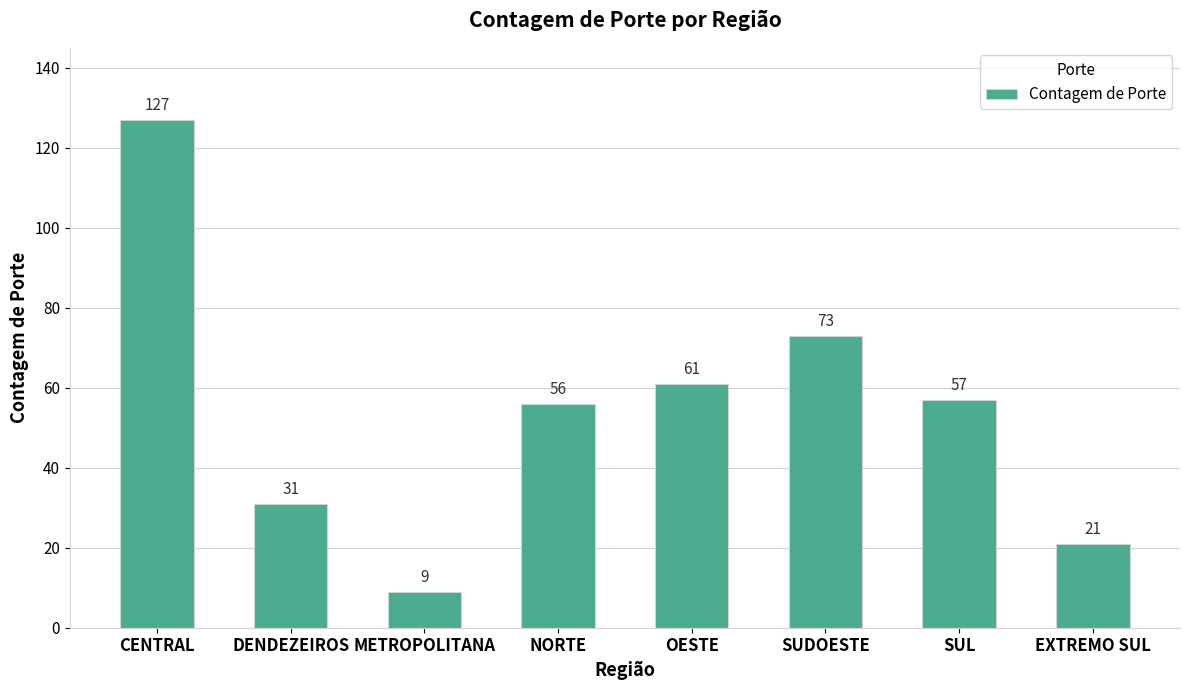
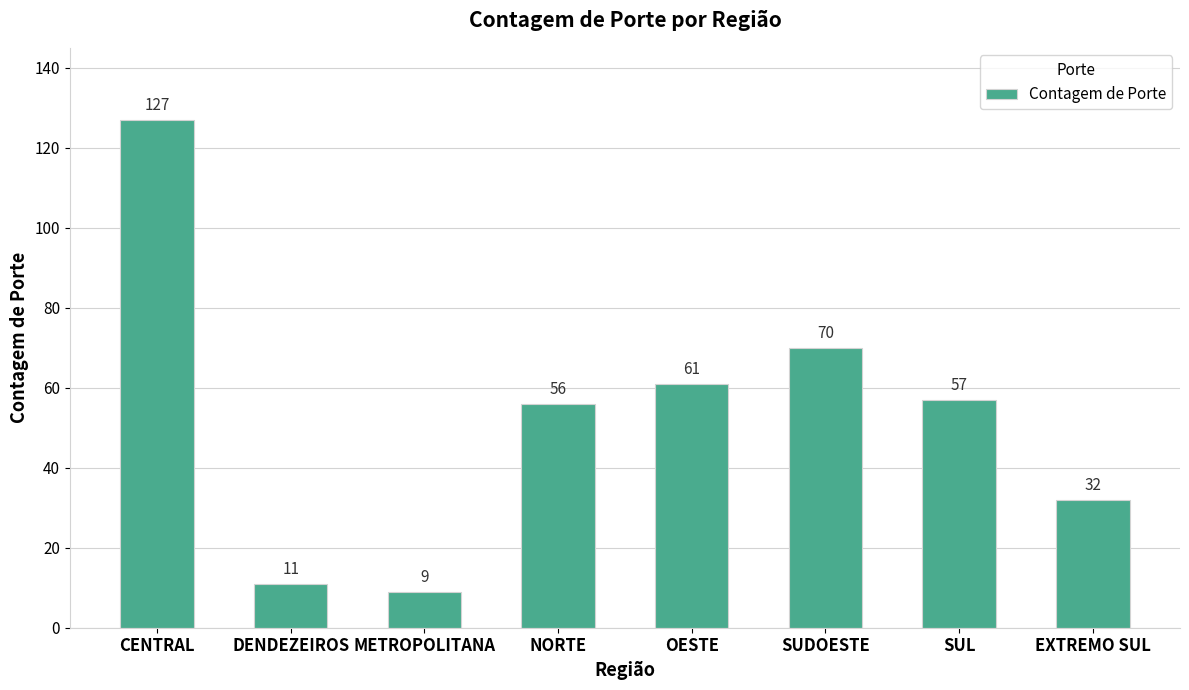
  {
    "CENTRAL": 127,
-   "DENDEZEIROS": 31,
+   "DENDEZEIROS": 11,
    "METROPOLITANA": 9,
    "NORTE": 56,
    "OESTE": 61,
-   "SUDOESTE": 73,
+   "SUDOESTE": 70,
    "SUL": 57,
-   "EXTREMO SUL": 21
+   "EXTREMO SUL": 32
  }
